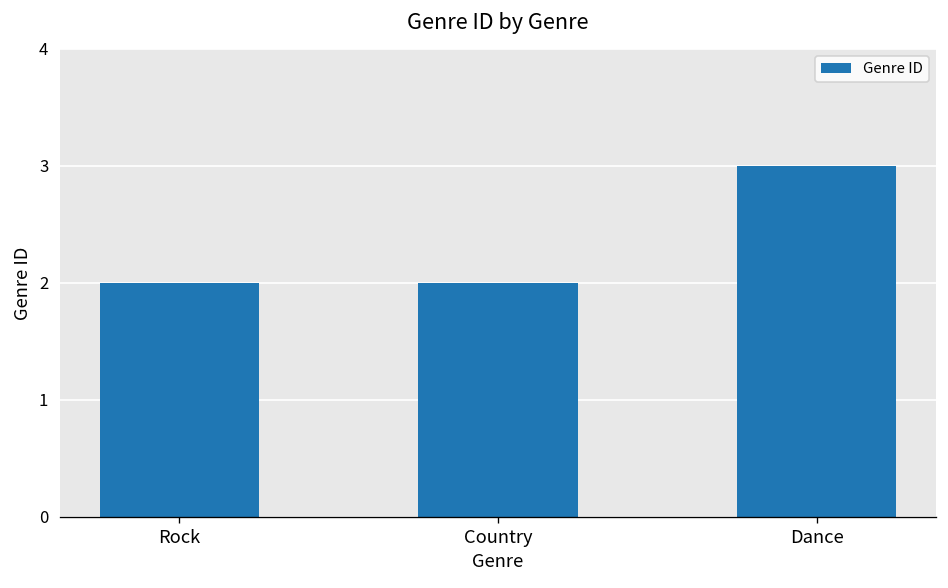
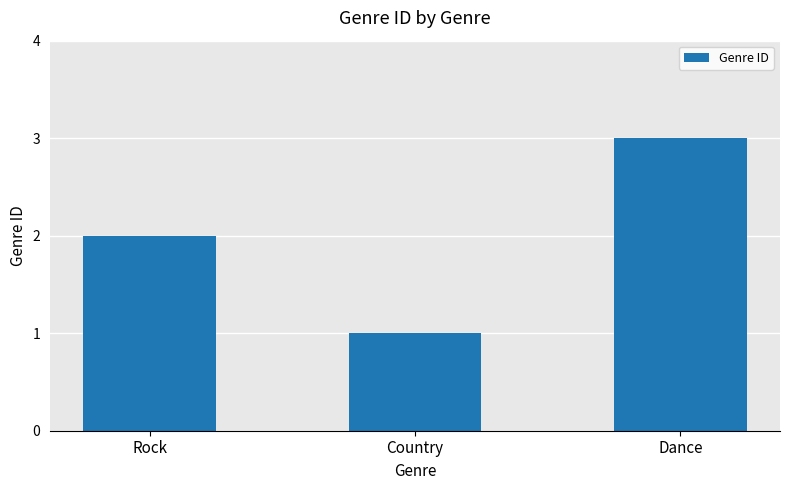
  {
    "Rock": 2,
-   "Country": 2,
+   "Country": 1,
    "Dance": 3
  }
